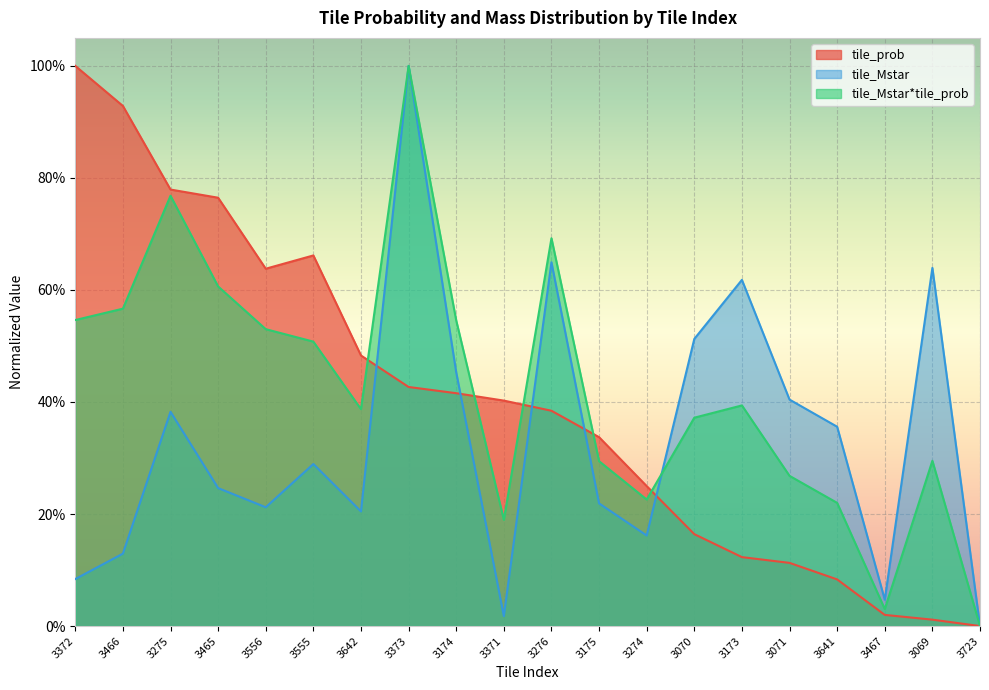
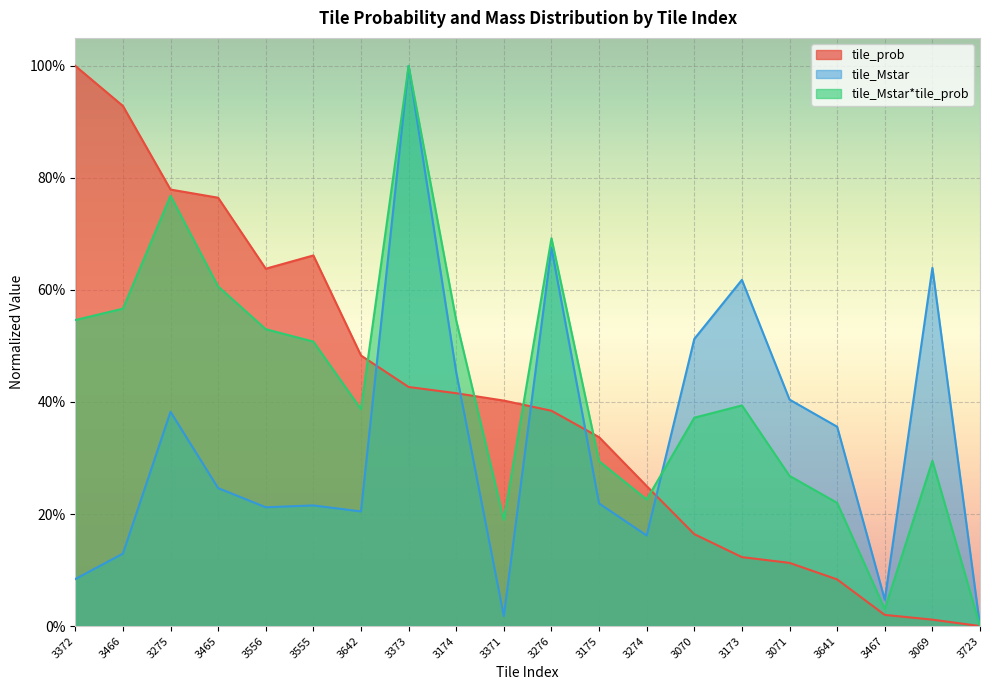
  {
    "tile_prob": {
      "3372": "100%",
      "3466": "93%",
      "3275": "78%",
      "3465": "76%",
      "3556": "64%",
      "3555": "66%",
      "3642": "48%",
      "3373": "43%",
      "3174": "42%",
      "3371": "40%",
      "3276": "38%",
      "3175": "34%",
      "3274": "25%",
      "3070": "16%",
      "3173": "12%",
      "3071": "11%",
      "3641": "8%",
      "3467": "2%",
      "3069": "1%"
    },
    "tile_Mstar": {
      "3372": "8%",
      "3466": "13%",
      "3275": "38%",
      "3465": "25%",
      "3556": "21%",
-     "3555": "29%",
+     "3555": "22%",
      "3642": "20%",
      "3174": "45%",
      "3371": "2%",
-     "3276": "65%",
+     "3276": "68%",
      "3175": "22%",
      "3274": "16%",
      "3070": "51%",
      "3173": "62%",
      "3071": "40%",
      "3641": "36%",
      "3467": "5%",
      "3069": "64%"
    },
    "tile_Mstar*tile_prob": {
      "3372": "55%",
      "3466": "57%",
      "3275": "77%",
      "3465": "61%",
      "3556": "53%",
      "3555": "51%",
      "3642": "39%",
      "3174": "55%",
      "3371": "19%",
      "3276": "69%",
      "3175": "29%",
      "3274": "23%",
      "3070": "37%",
      "3173": "39%",
      "3071": "27%",
      "3641": "22%",
      "3467": "3%",
      "3069": "30%"
    }
  }
